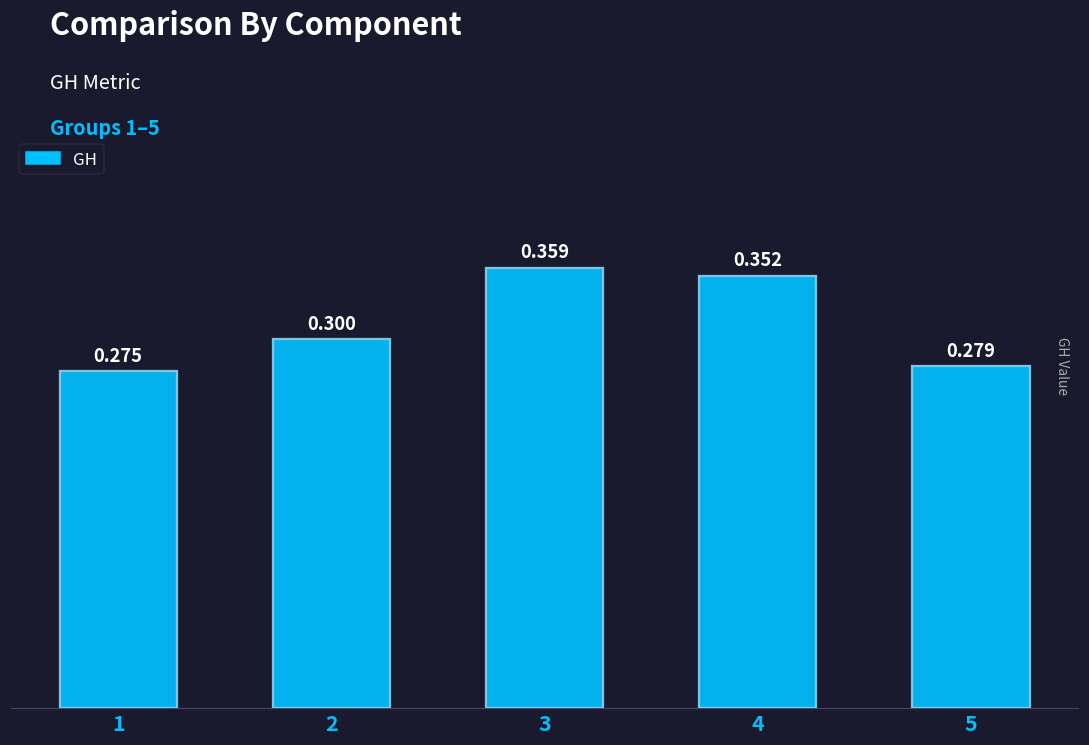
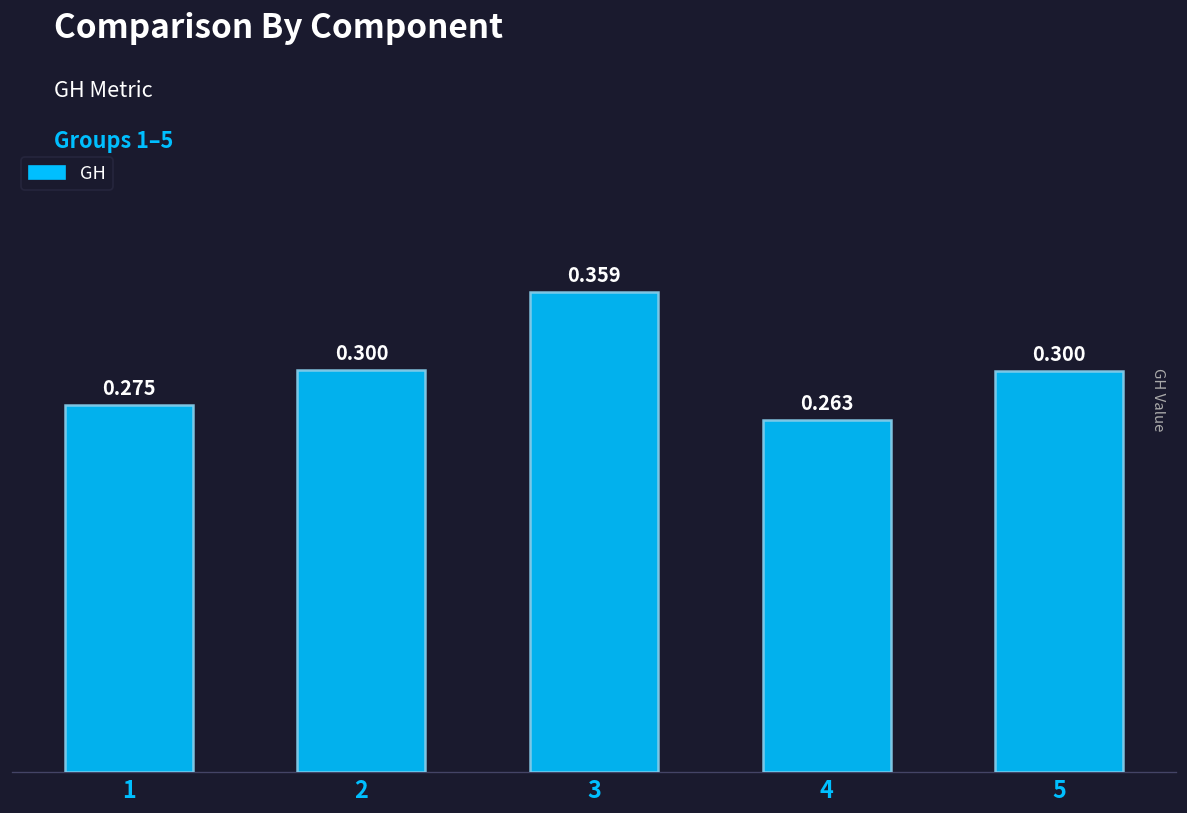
  {
    "1": 0.275,
    "2": 0.300,
    "3": 0.359,
-   "4": 0.352,
-   "5": 0.279
+   "4": 0.263,
+   "5": 0.300
  }
